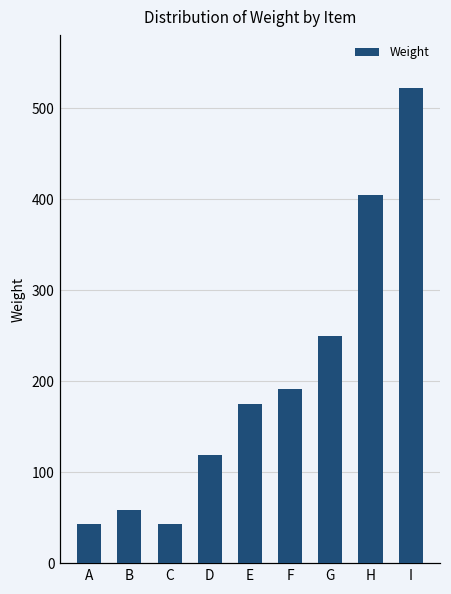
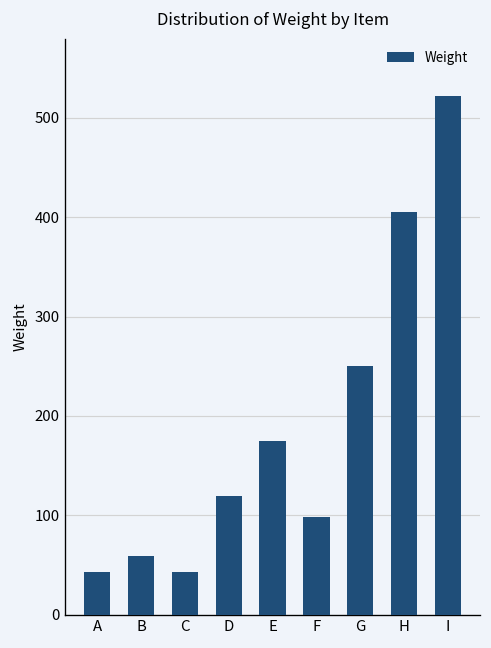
  {
    "A": 40,
    "B": 60,
    "C": 40,
    "D": 120,
    "E": 180,
-   "F": 190,
+   "F": 100,
    "G": 250,
    "H": 410,
    "I": 520
  }
